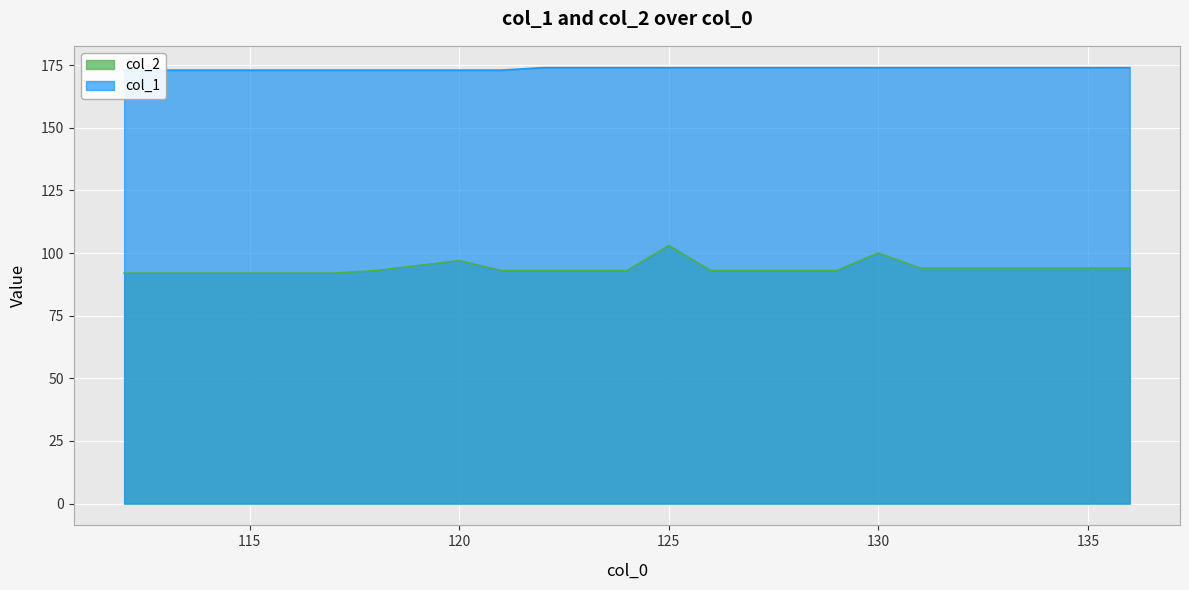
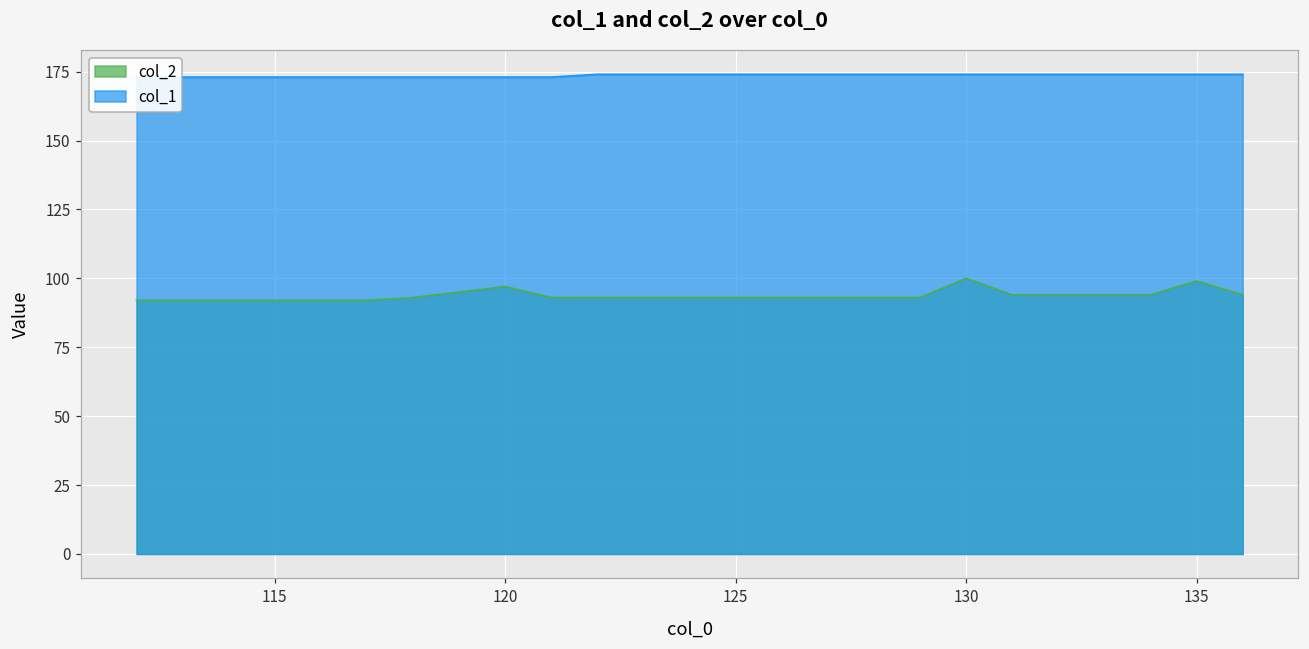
  {
    "col_2": {
      "120": 97,
-     "125": 103,
+     "125": 93,
      "130": 100,
-     "135": 94
+     "135": 99
    },
    "col_1": {
      "120": 173,
      "125": 174,
      "130": 174,
      "135": 174
    }
  }
